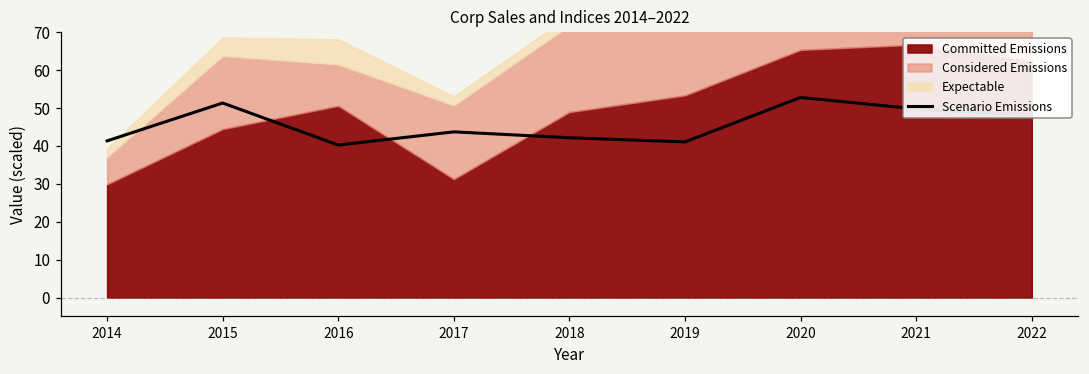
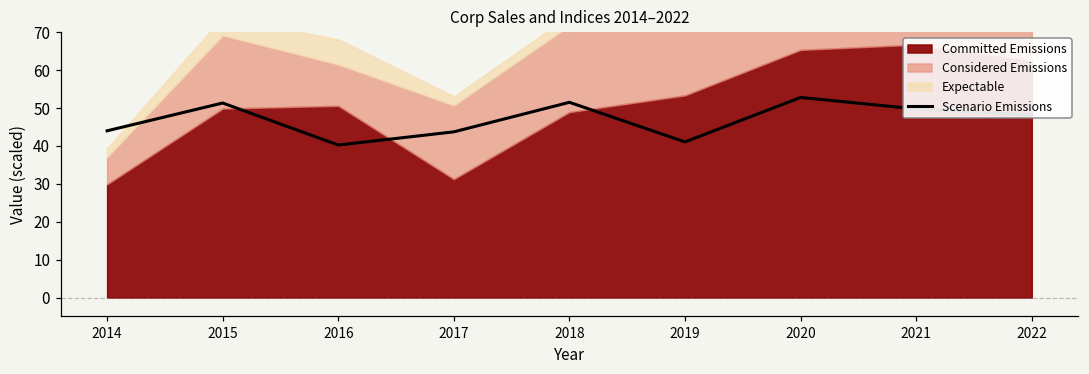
  {
    "Scenario Emissions": {
-     "2014": 41,
+     "2014": 44,
      "2015": 51,
      "2016": 40,
      "2017": 44,
-     "2018": 42,
+     "2018": 52,
      "2019": 41,
      "2020": 53,
      "2022": 48
    },
    "Committed Emissions": {
      "2014": 30,
-     "2015": 44,
+     "2015": 50,
      "2016": 51,
      "2017": 31,
      "2018": 49,
      "2019": 53,
      "2020": 65
    },
    "Considered Emissions": {
      "2014": 7,
      "2015": 19,
      "2016": 11,
      "2017": 19
    },
    "Expectable": {
      "2014": 2,
      "2016": 7,
      "2017": 2
    }
  }
